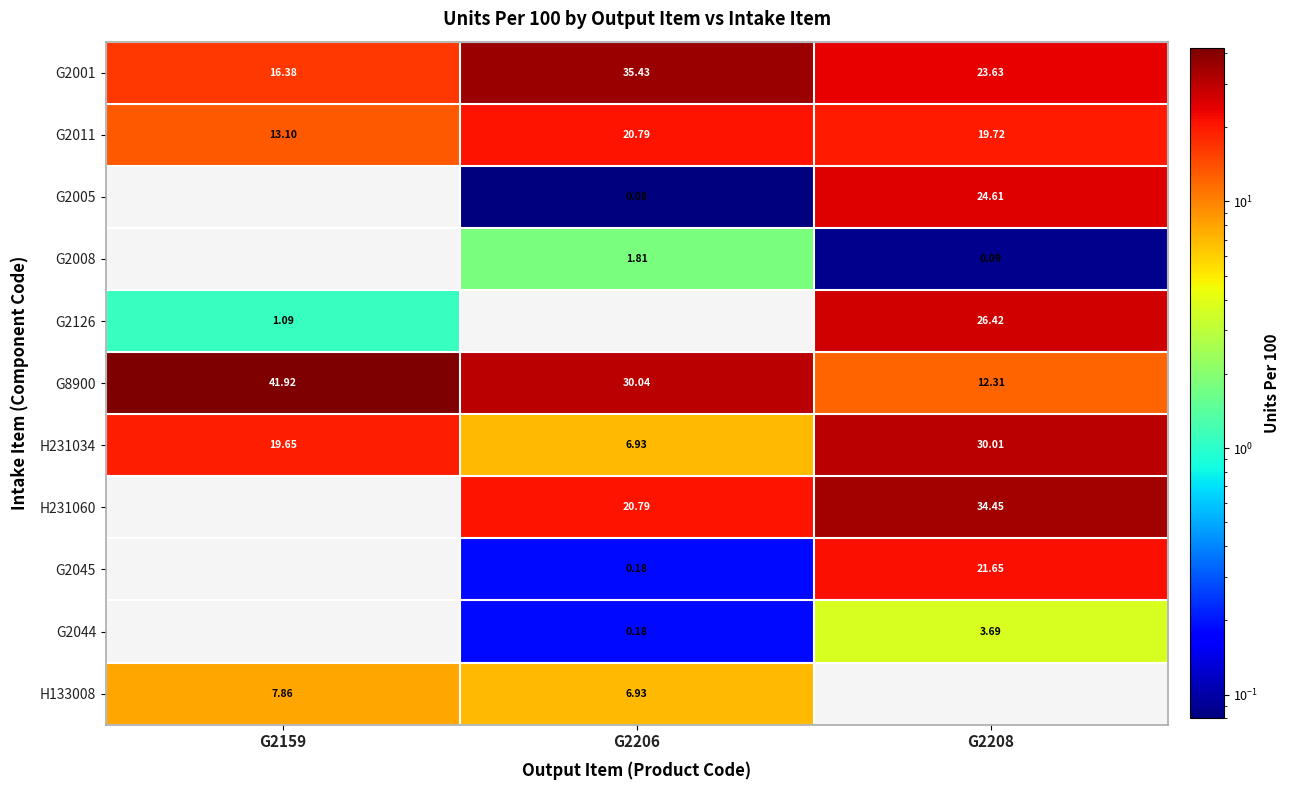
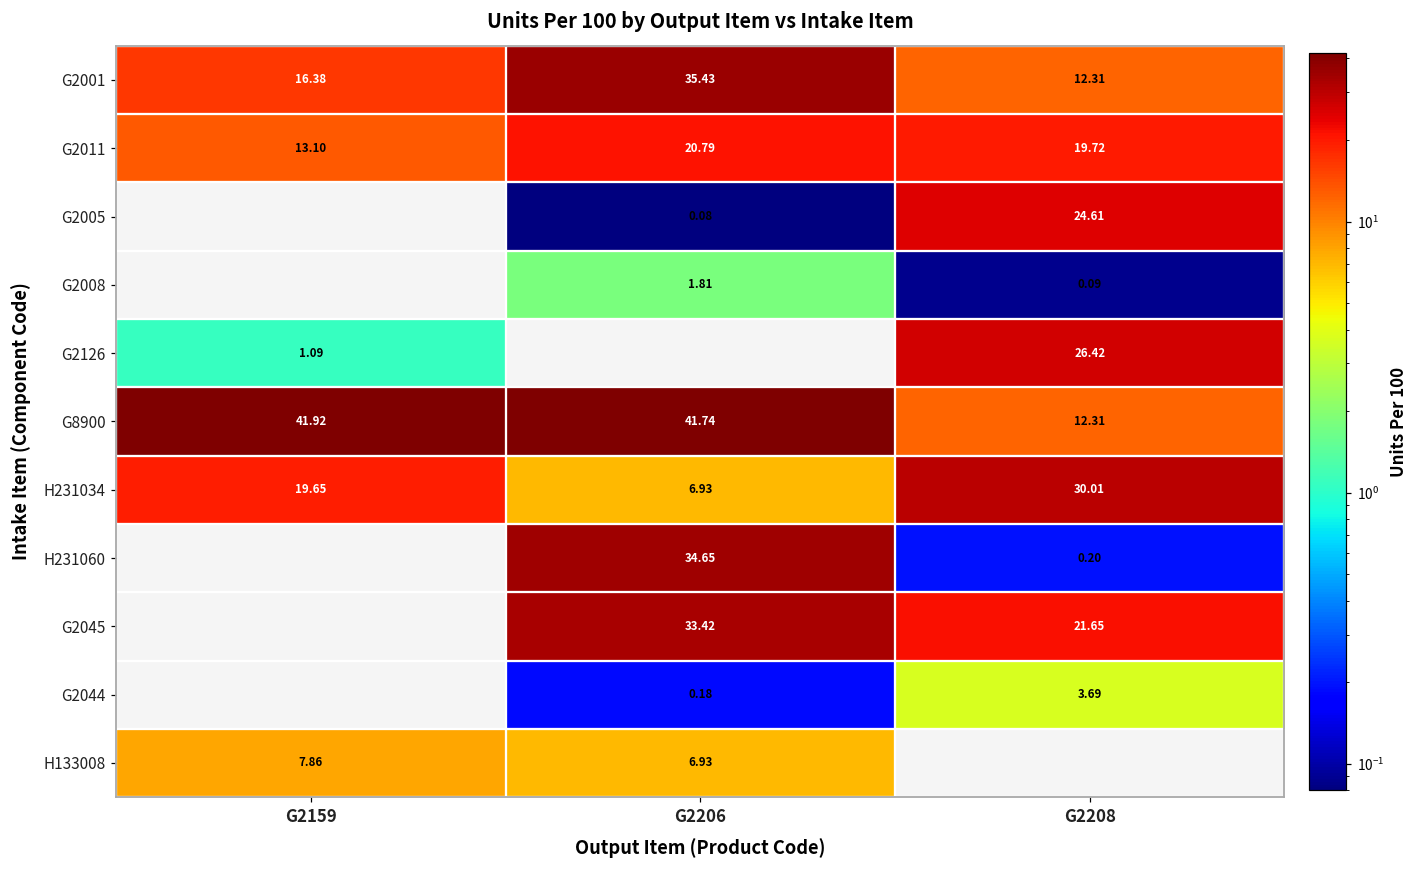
  {
    "G2001": {
      "G2159": 16.38,
      "G2206": 35.43,
-     "G2208": 23.63
+     "G2208": 12.31
    },
    "G2011": {
      "G2159": 13.10,
      "G2206": 20.79,
      "G2208": 19.72
    },
    "G2005": {
      "G2206": 0.08,
      "G2208": 24.61
    },
    "G2008": {
      "G2206": 1.81,
      "G2208": 0.09
    },
    "G2126": {
      "G2159": 1.09,
      "G2208": 26.42
    },
    "G8900": {
      "G2159": 41.92,
-     "G2206": 30.04,
+     "G2206": 41.74,
      "G2208": 12.31
    },
    "H231034": {
      "G2159": 19.65,
      "G2206": 6.93,
      "G2208": 30.01
    },
    "H231060": {
-     "G2206": 20.79,
-     "G2208": 34.45
+     "G2206": 34.65,
+     "G2208": 0.20
    },
    "G2045": {
-     "G2206": 0.18,
+     "G2206": 33.42,
      "G2208": 21.65
    },
    "G2044": {
      "G2206": 0.18,
      "G2208": 3.69
    },
    "H133008": {
      "G2159": 7.86,
      "G2206": 6.93
    }
  }
